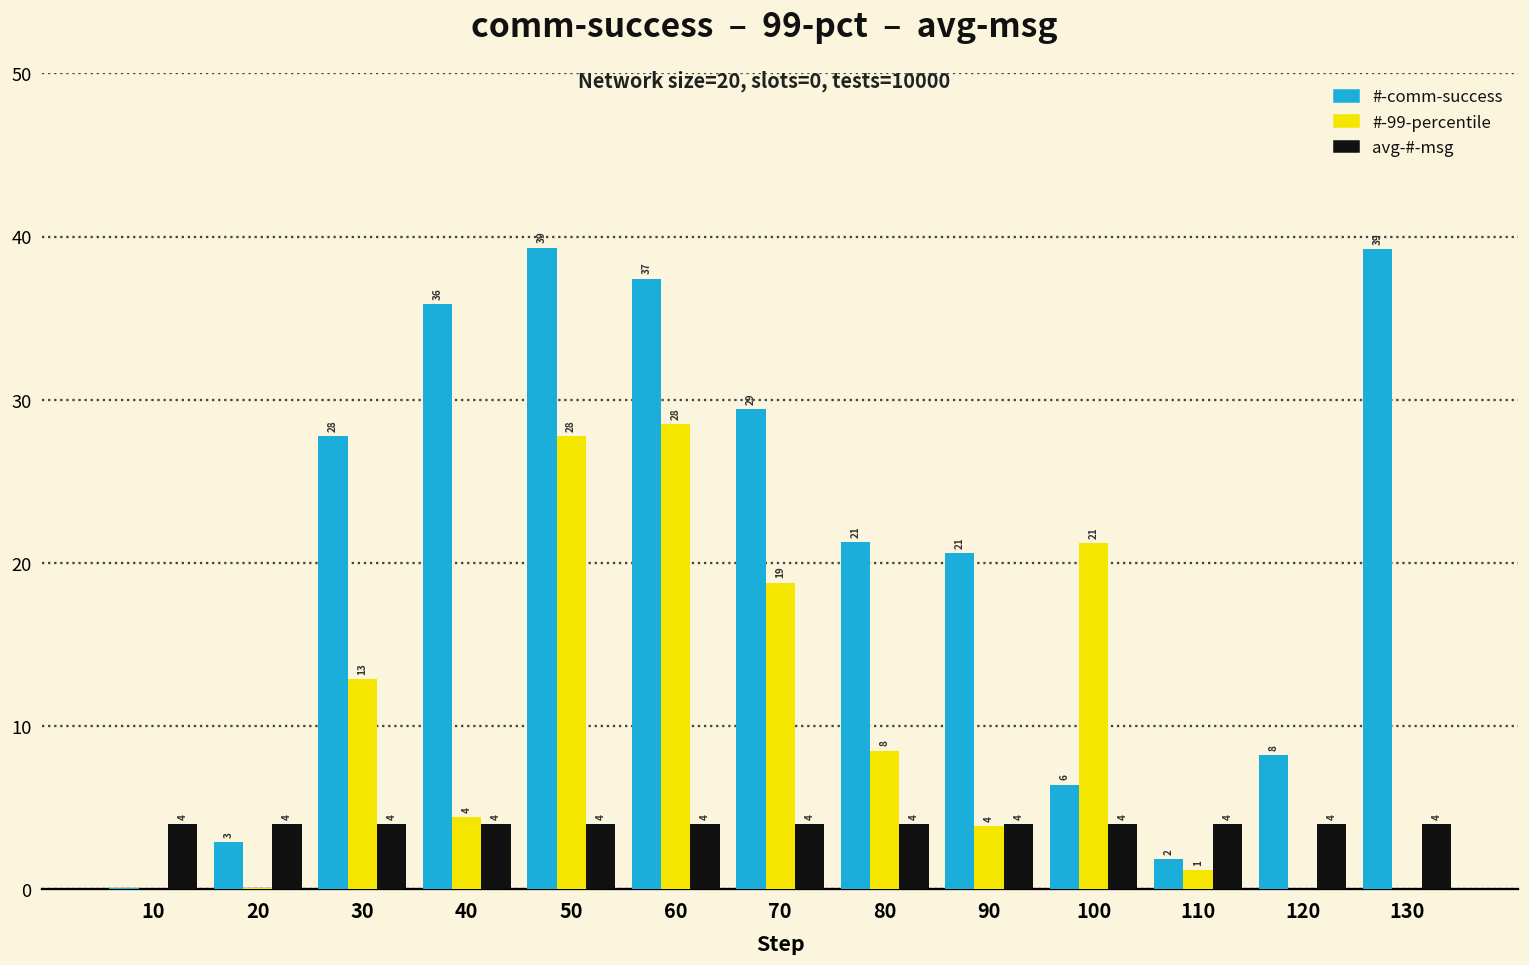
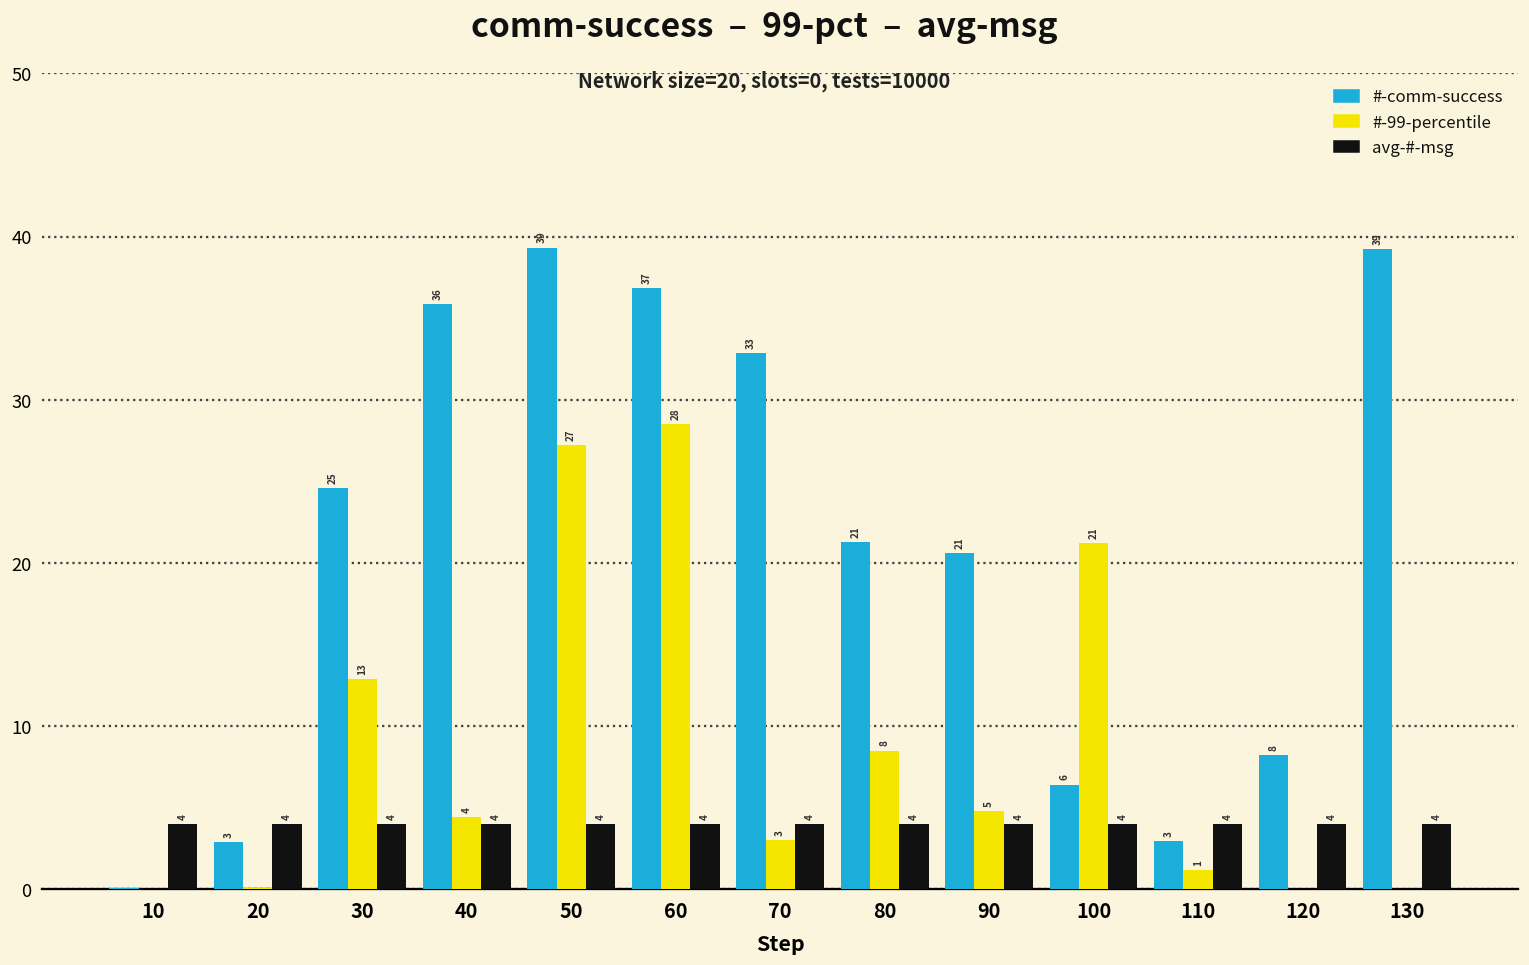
  {
    "#-comm-success": {
      "20": 3,
-     "30": 28,
+     "30": 25,
      "40": 36,
      "50": 39,
-     "60": 37.4,
-     "70": 29,
+     "60": 36.9,
+     "70": 33,
      "80": 21,
      "90": 21,
      "100": 6,
-     "110": 2,
+     "110": 3,
      "120": 8,
      "130": 39
    },
    "#-99-percentile": {
      "30": 13,
      "40": 4,
-     "50": 28,
+     "50": 27,
      "60": 28,
-     "70": 19,
+     "70": 3,
      "80": 8,
-     "90": 4,
+     "90": 5,
      "100": 21,
      "110": 1
    },
    "avg-#-msg": {
      "10": 4,
      "20": 4,
      "30": 4,
      "40": 4,
      "50": 4,
      "60": 4,
      "70": 4,
      "80": 4,
      "90": 4,
      "100": 4,
      "110": 4,
      "120": 4,
      "130": 4
    }
  }
